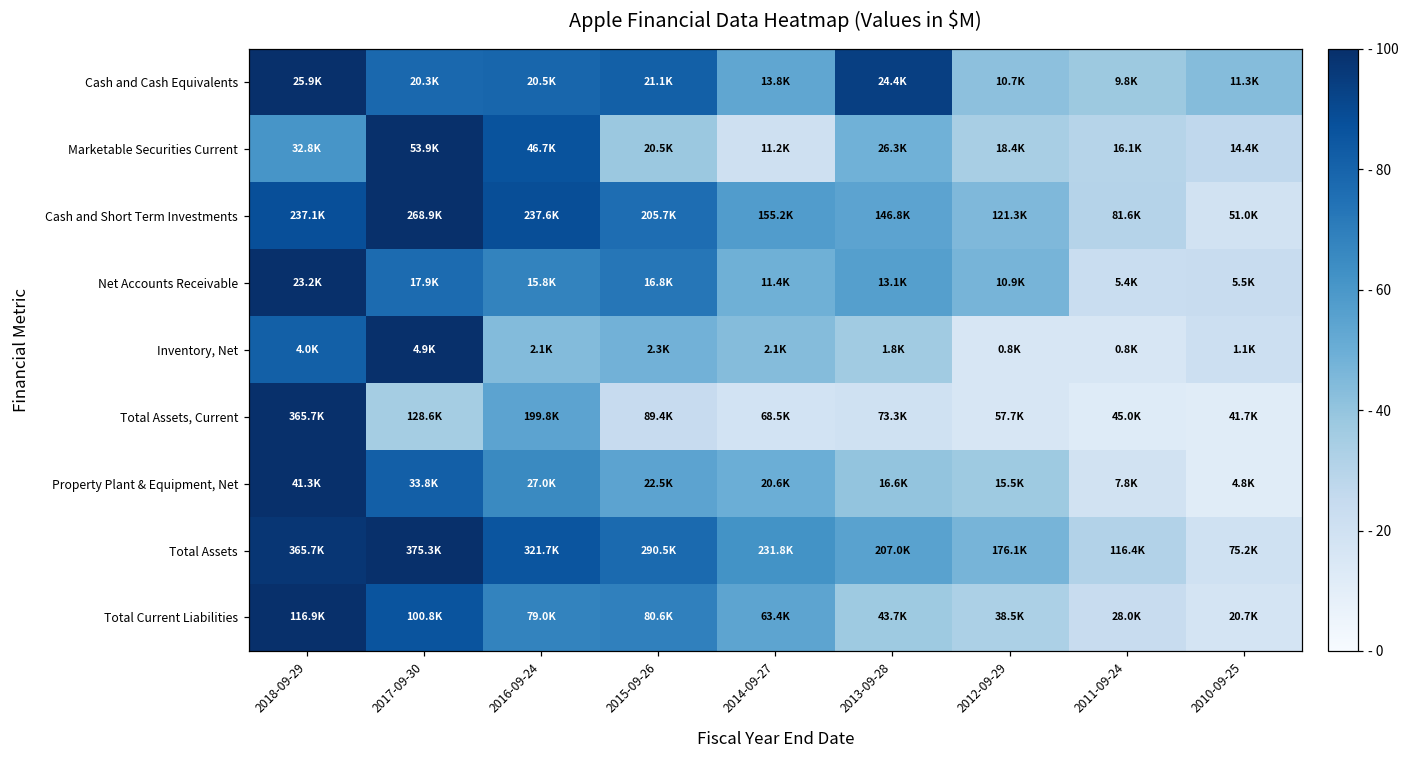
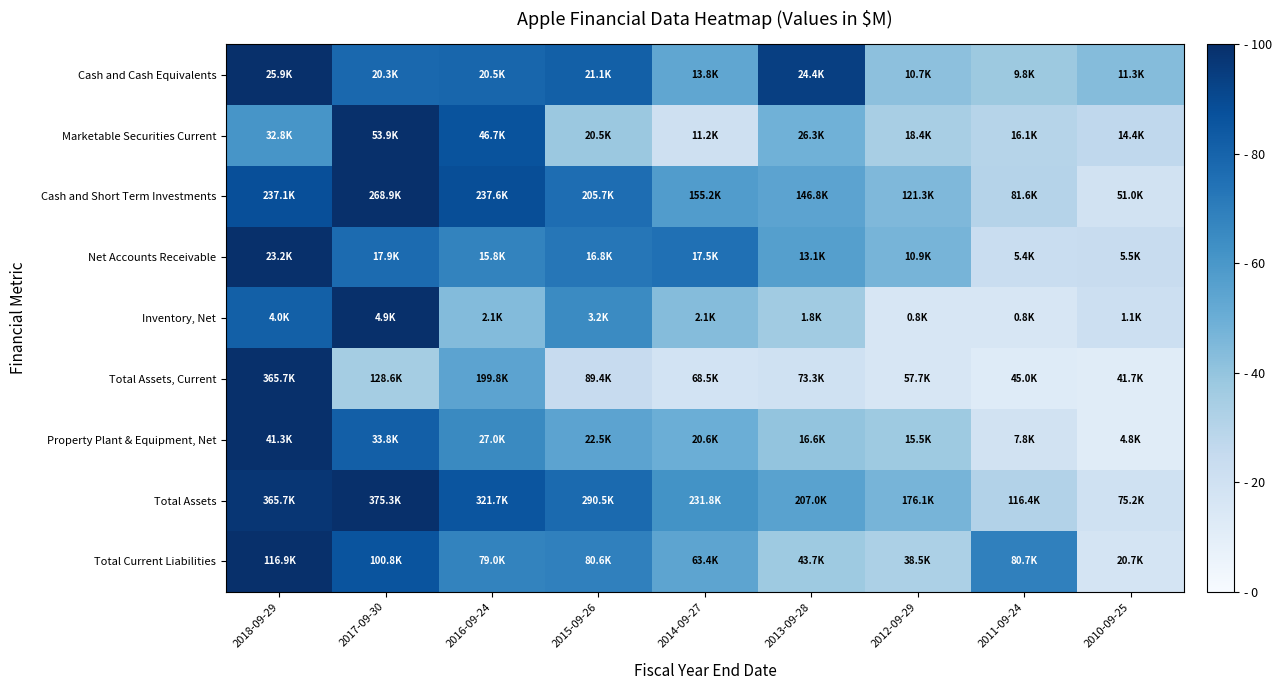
  {
    "Cash and Cash Equivalents": {
      "2018-09-29": "25.9K",
      "2017-09-30": "20.3K",
      "2016-09-24": "20.5K",
      "2015-09-26": "21.1K",
      "2014-09-27": "13.8K",
      "2013-09-28": "24.4K",
      "2012-09-29": "10.7K",
      "2011-09-24": "9.8K",
      "2010-09-25": "11.3K"
    },
    "Marketable Securities Current": {
      "2018-09-29": "32.8K",
      "2017-09-30": "53.9K",
      "2016-09-24": "46.7K",
      "2015-09-26": "20.5K",
      "2014-09-27": "11.2K",
      "2013-09-28": "26.3K",
      "2012-09-29": "18.4K",
      "2011-09-24": "16.1K",
      "2010-09-25": "14.4K"
    },
    "Cash and Short Term Investments": {
      "2018-09-29": "237.1K",
      "2017-09-30": "268.9K",
      "2016-09-24": "237.6K",
      "2015-09-26": "205.7K",
      "2014-09-27": "155.2K",
      "2013-09-28": "146.8K",
      "2012-09-29": "121.3K",
      "2011-09-24": "81.6K",
      "2010-09-25": "51.0K"
    },
    "Net Accounts Receivable": {
      "2018-09-29": "23.2K",
      "2017-09-30": "17.9K",
      "2016-09-24": "15.8K",
      "2015-09-26": "16.8K",
-     "2014-09-27": "11.4K",
+     "2014-09-27": "17.5K",
      "2013-09-28": "13.1K",
      "2012-09-29": "10.9K",
      "2011-09-24": "5.4K",
      "2010-09-25": "5.5K"
    },
    "Inventory, Net": {
      "2018-09-29": "4.0K",
      "2017-09-30": "4.9K",
      "2016-09-24": "2.1K",
-     "2015-09-26": "2.3K",
+     "2015-09-26": "3.2K",
      "2014-09-27": "2.1K",
      "2013-09-28": "1.8K",
      "2012-09-29": "0.8K",
      "2011-09-24": "0.8K",
      "2010-09-25": "1.1K"
    },
    "Total Assets, Current": {
      "2018-09-29": "365.7K",
      "2017-09-30": "128.6K",
      "2016-09-24": "199.8K",
      "2015-09-26": "89.4K",
      "2014-09-27": "68.5K",
      "2013-09-28": "73.3K",
      "2012-09-29": "57.7K",
      "2011-09-24": "45.0K",
      "2010-09-25": "41.7K"
    },
    "Property Plant & Equipment, Net": {
      "2018-09-29": "41.3K",
      "2017-09-30": "33.8K",
      "2016-09-24": "27.0K",
      "2015-09-26": "22.5K",
      "2014-09-27": "20.6K",
      "2013-09-28": "16.6K",
      "2012-09-29": "15.5K",
      "2011-09-24": "7.8K",
      "2010-09-25": "4.8K"
    },
    "Total Assets": {
      "2018-09-29": "365.7K",
      "2017-09-30": "375.3K",
      "2016-09-24": "321.7K",
      "2015-09-26": "290.5K",
      "2014-09-27": "231.8K",
      "2013-09-28": "207.0K",
      "2012-09-29": "176.1K",
      "2011-09-24": "116.4K",
      "2010-09-25": "75.2K"
    },
    "Total Current Liabilities": {
      "2018-09-29": "116.9K",
      "2017-09-30": "100.8K",
      "2016-09-24": "79.0K",
      "2015-09-26": "80.6K",
      "2014-09-27": "63.4K",
      "2013-09-28": "43.7K",
      "2012-09-29": "38.5K",
-     "2011-09-24": "28.0K",
+     "2011-09-24": "80.7K",
      "2010-09-25": "20.7K"
    }
  }
